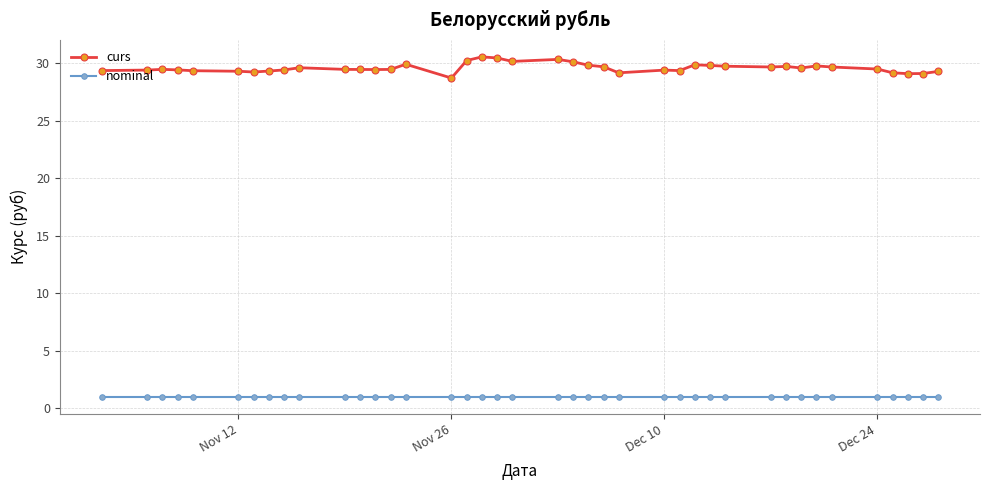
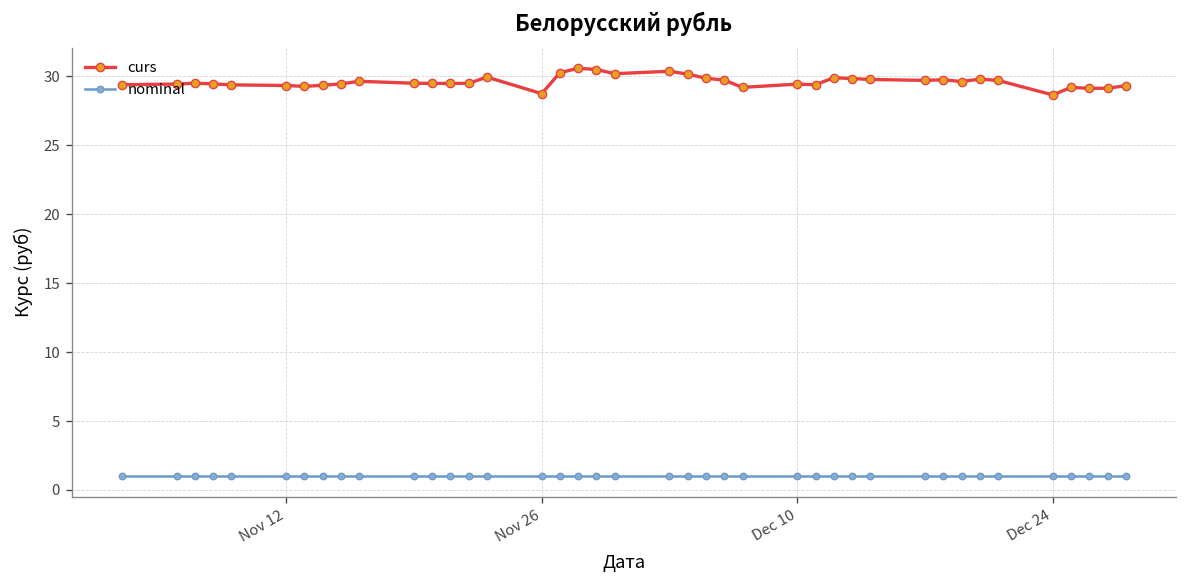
  {
    "curs": {
      "Nov 12": 29.3,
      "Nov 26": 28.7,
      "Dec 10": 29.4,
-     "Dec 24": 29.5
+     "Dec 24": 28.6
    },
    "nominal": {
      "Nov 12": 1.0,
      "Nov 26": 1.0,
      "Dec 10": 1.0,
      "Dec 24": 1.0
    }
  }
